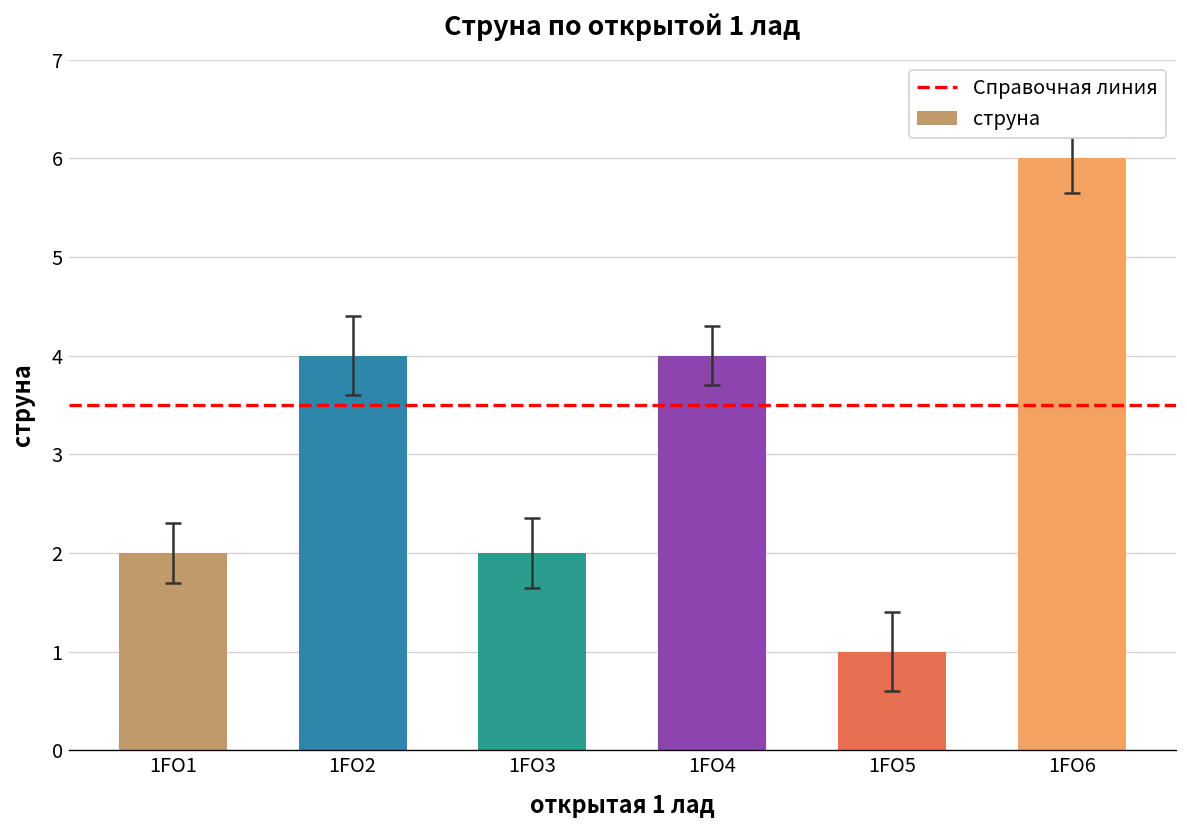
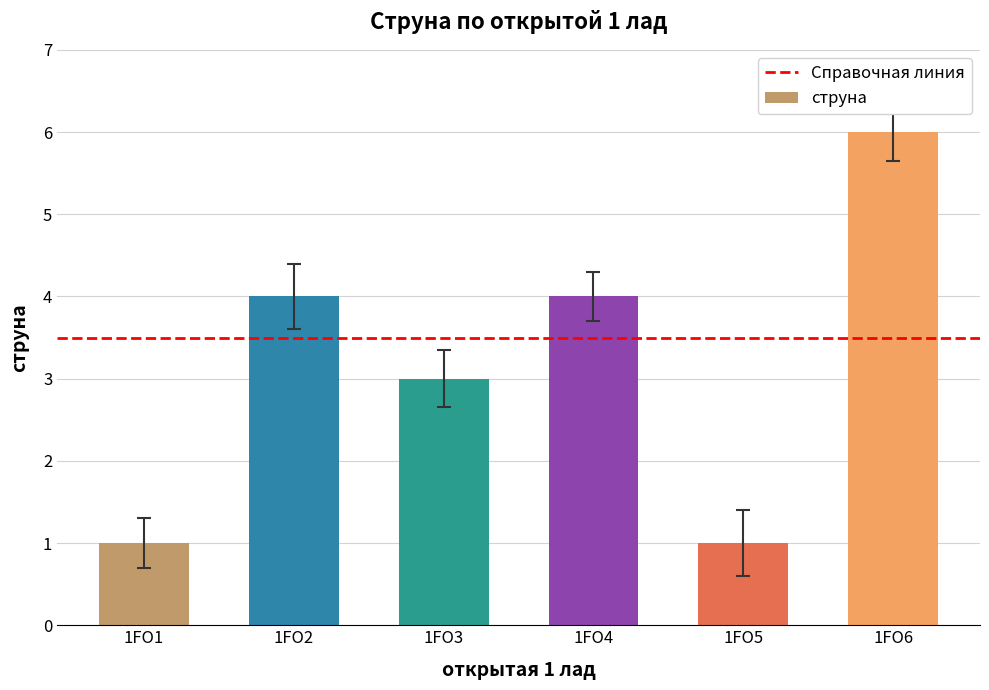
  {
    "струна": {
-     "1FO1": 2,
+     "1FO1": 1,
      "1FO2": 4,
-     "1FO3": 2,
+     "1FO3": 3,
      "1FO4": 4,
      "1FO5": 1,
      "1FO6": 6
    }
  }
